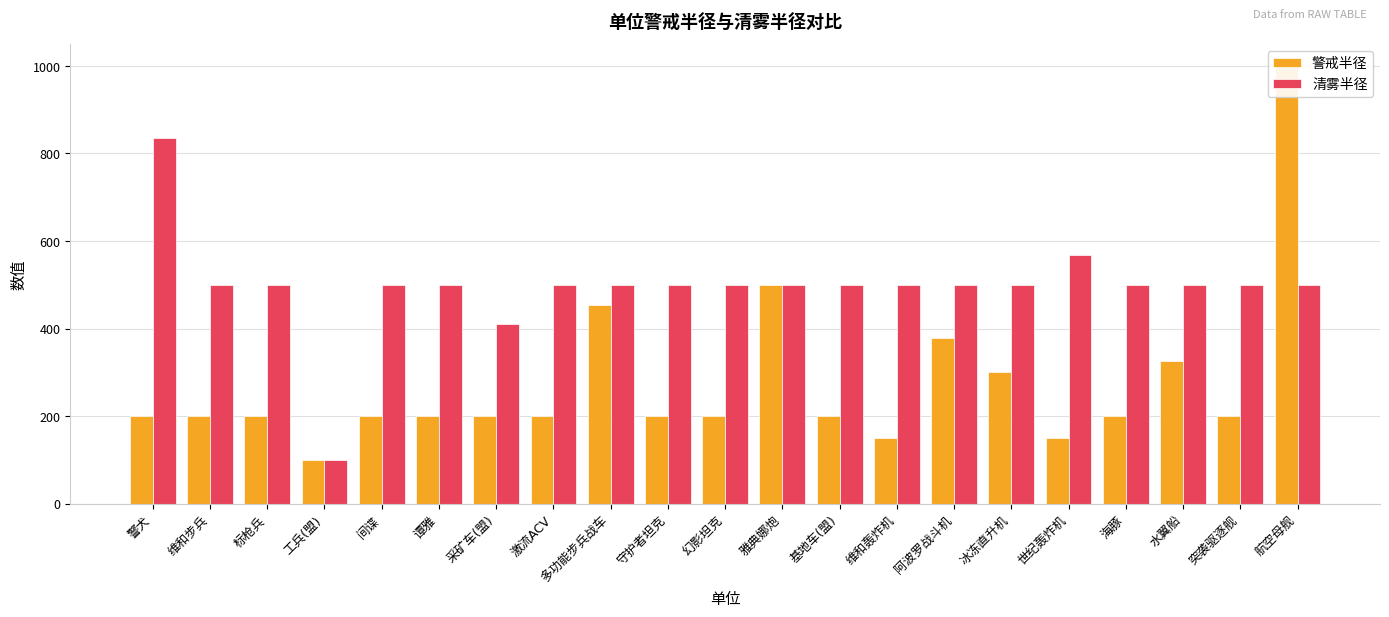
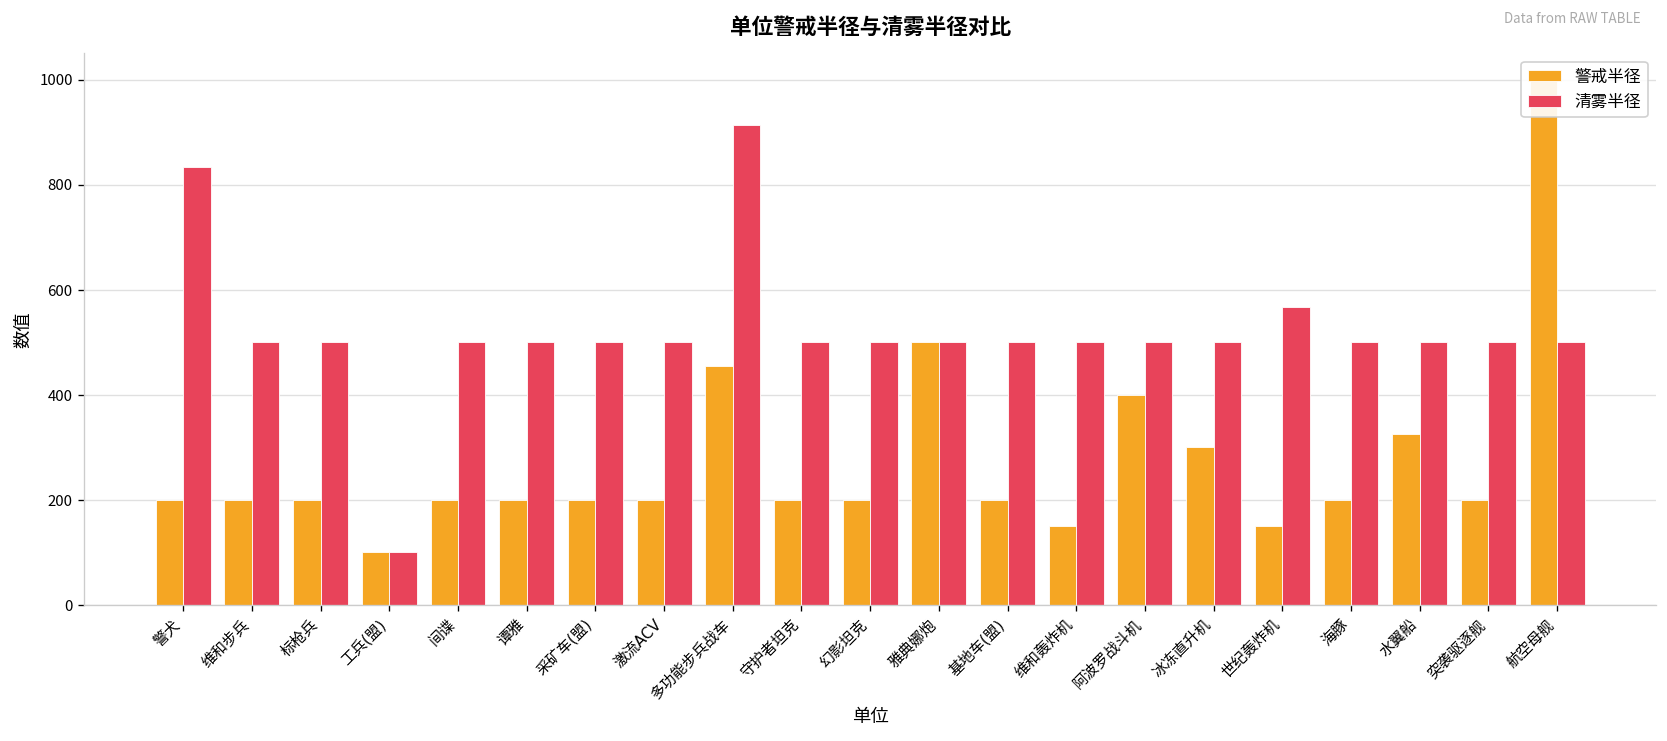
  {
    "警戒半径": {
      "警犬": 200,
      "维和步兵": 200,
      "标枪兵": 200,
      "工兵(盟)": 100,
      "间谍": 200,
      "谭雅": 200,
      "采矿车(盟)": 200,
      "激流ACV": 200,
      "多功能步兵战车": 450,
      "守护者坦克": 200,
      "幻影坦克": 200,
      "雅典娜炮": 500,
      "基地车(盟)": 200,
      "维和轰炸机": 150,
-     "阿波罗战斗机": 380,
+     "阿波罗战斗机": 400,
      "冰冻直升机": 300,
      "世纪轰炸机": 150,
      "海豚": 200,
      "水翼船": 330,
      "突袭驱逐舰": 200
    },
    "清雾半径": {
      "警犬": 830,
      "维和步兵": 500,
      "标枪兵": 500,
      "工兵(盟)": 100,
      "间谍": 500,
      "谭雅": 500,
-     "采矿车(盟)": 410,
+     "采矿车(盟)": 500,
      "激流ACV": 500,
-     "多功能步兵战车": 500,
+     "多功能步兵战车": 910,
      "守护者坦克": 500,
      "幻影坦克": 500,
      "雅典娜炮": 500,
      "基地车(盟)": 500,
      "维和轰炸机": 500,
      "阿波罗战斗机": 500,
      "冰冻直升机": 500,
      "世纪轰炸机": 570,
      "海豚": 500,
      "水翼船": 500,
      "突袭驱逐舰": 500,
      "航空母舰": 500
    }
  }
